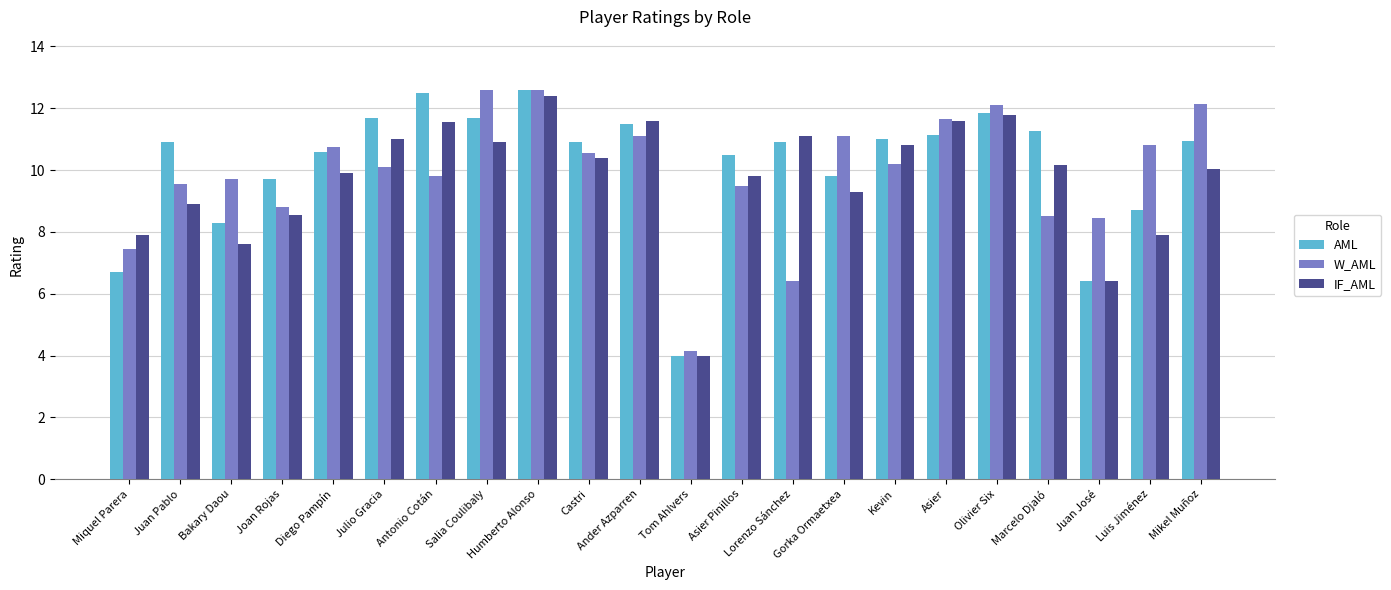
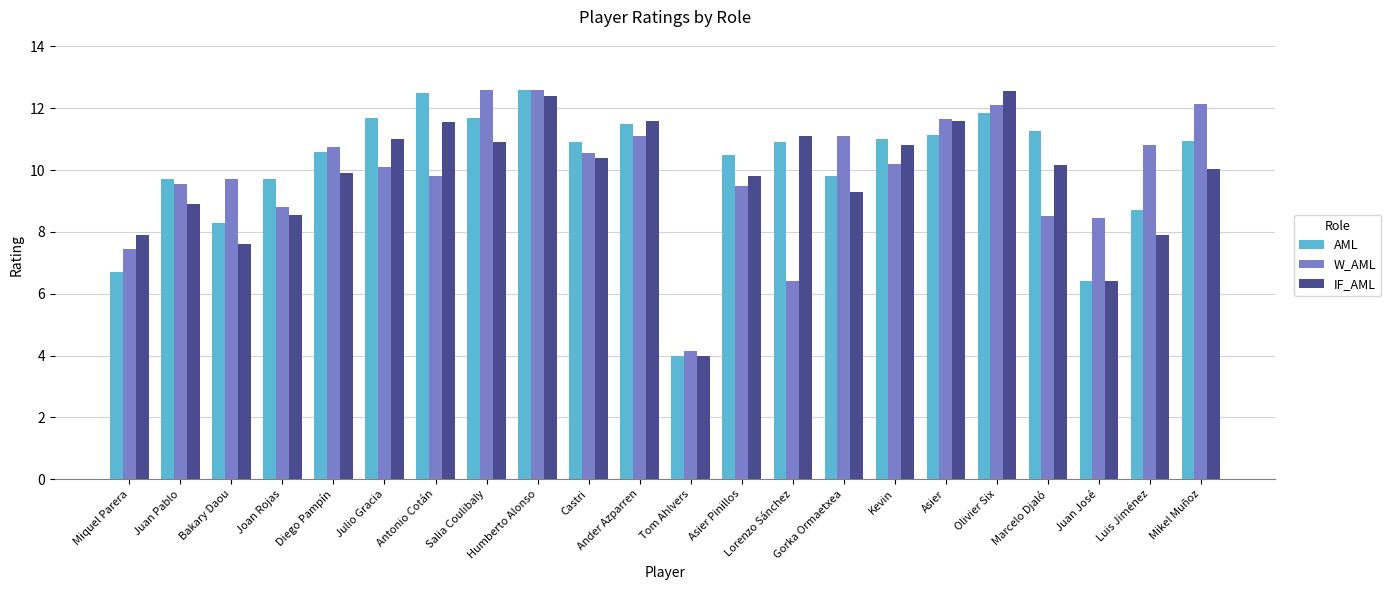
  {
    "AML": {
      "Miquel Parera": 6.7,
-     "Juan Pablo": 10.9,
+     "Juan Pablo": 9.7,
      "Bakary Daou": 8.3,
      "Joan Rojas": 9.7,
      "Diego Pampín": 10.6,
      "Julio Gracia": 11.7,
      "Antonio Cotán": 12.5,
      "Salia Coulibaly": 11.7,
      "Humberto Alonso": 12.6,
      "Castri": 10.9,
      "Ander Azparren": 11.5,
      "Tom Ahlvers": 4.0,
      "Asier Pinillos": 10.5,
      "Lorenzo Sánchez": 10.9,
      "Gorka Ormaetxea": 9.8,
      "Kevin": 11.0,
      "Asier": 11.2,
      "Olivier Six": 11.9,
      "Marcelo Djaló": 11.3,
      "Juan José": 6.4,
      "Luis Jiménez": 8.7,
      "Mikel Muñoz": 11.0
    },
    "W_AML": {
      "Miquel Parera": 7.5,
      "Juan Pablo": 9.6,
      "Bakary Daou": 9.7,
      "Joan Rojas": 8.8,
      "Diego Pampín": 10.8,
      "Julio Gracia": 10.1,
      "Antonio Cotán": 9.8,
      "Salia Coulibaly": 12.6,
      "Humberto Alonso": 12.6,
      "Castri": 10.6,
      "Ander Azparren": 11.1,
      "Tom Ahlvers": 4.2,
      "Asier Pinillos": 9.5,
      "Lorenzo Sánchez": 6.4,
      "Gorka Ormaetxea": 11.1,
      "Kevin": 10.2,
      "Asier": 11.7,
      "Olivier Six": 12.1,
      "Marcelo Djaló": 8.5,
      "Juan José": 8.5,
      "Luis Jiménez": 10.8,
      "Mikel Muñoz": 12.2
    },
    "IF_AML": {
      "Miquel Parera": 7.9,
      "Juan Pablo": 8.9,
      "Bakary Daou": 7.6,
      "Joan Rojas": 8.6,
      "Diego Pampín": 9.9,
      "Julio Gracia": 11.0,
      "Antonio Cotán": 11.6,
      "Salia Coulibaly": 10.9,
      "Humberto Alonso": 12.4,
      "Castri": 10.4,
      "Ander Azparren": 11.6,
      "Tom Ahlvers": 4.0,
      "Asier Pinillos": 9.8,
      "Lorenzo Sánchez": 11.1,
      "Gorka Ormaetxea": 9.3,
      "Kevin": 10.8,
      "Asier": 11.6,
-     "Olivier Six": 11.8,
+     "Olivier Six": 12.6,
      "Marcelo Djaló": 10.2,
      "Juan José": 6.4,
      "Luis Jiménez": 7.9,
      "Mikel Muñoz": 10.1
    }
  }
